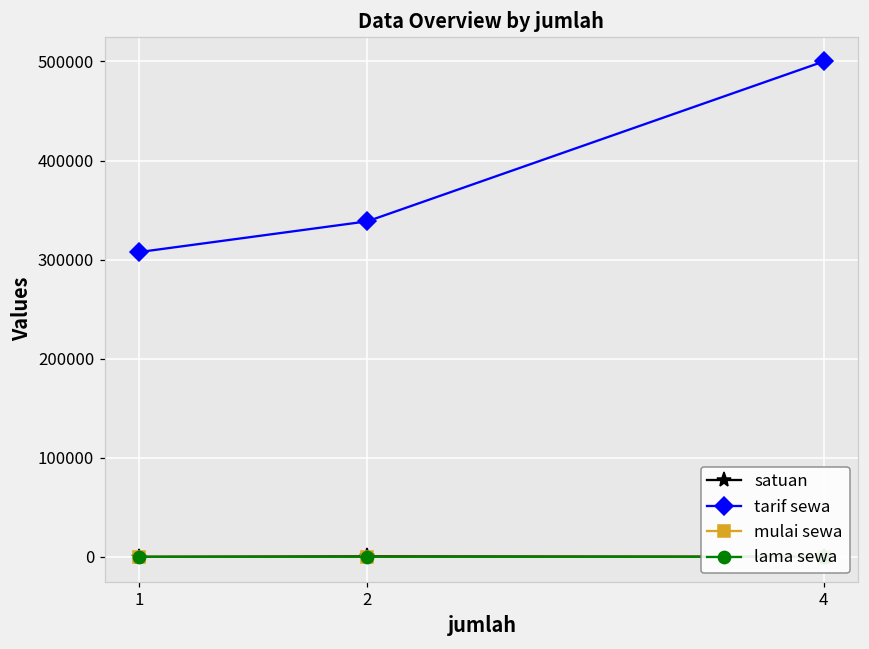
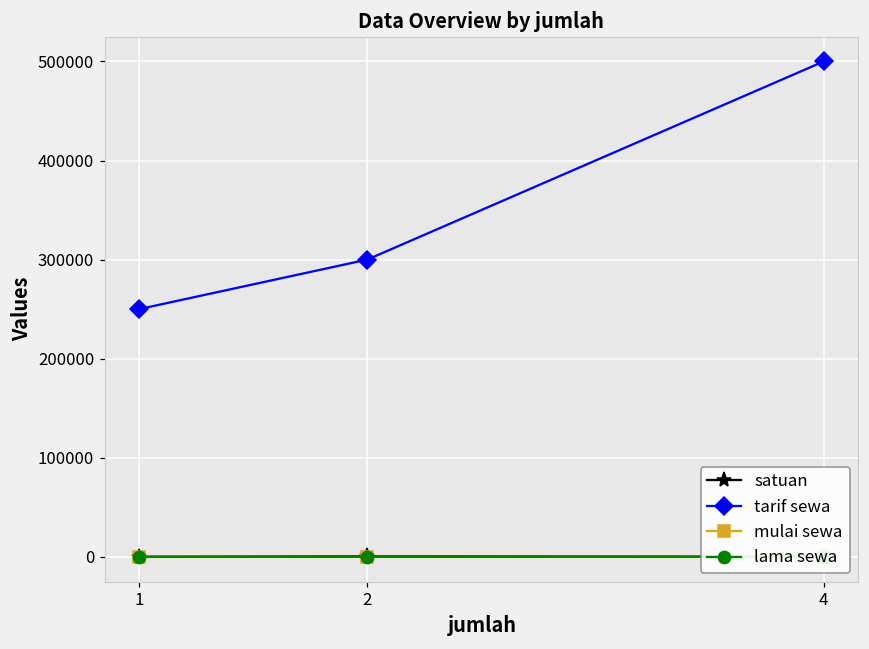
  {
    "lama sewa": {
      "1": 0,
      "2": 0
    },
    "tarif sewa": {
-     "1": 310000,
-     "2": 340000,
+     "1": 250000,
+     "2": 300000,
      "4": 500000
    }
  }
